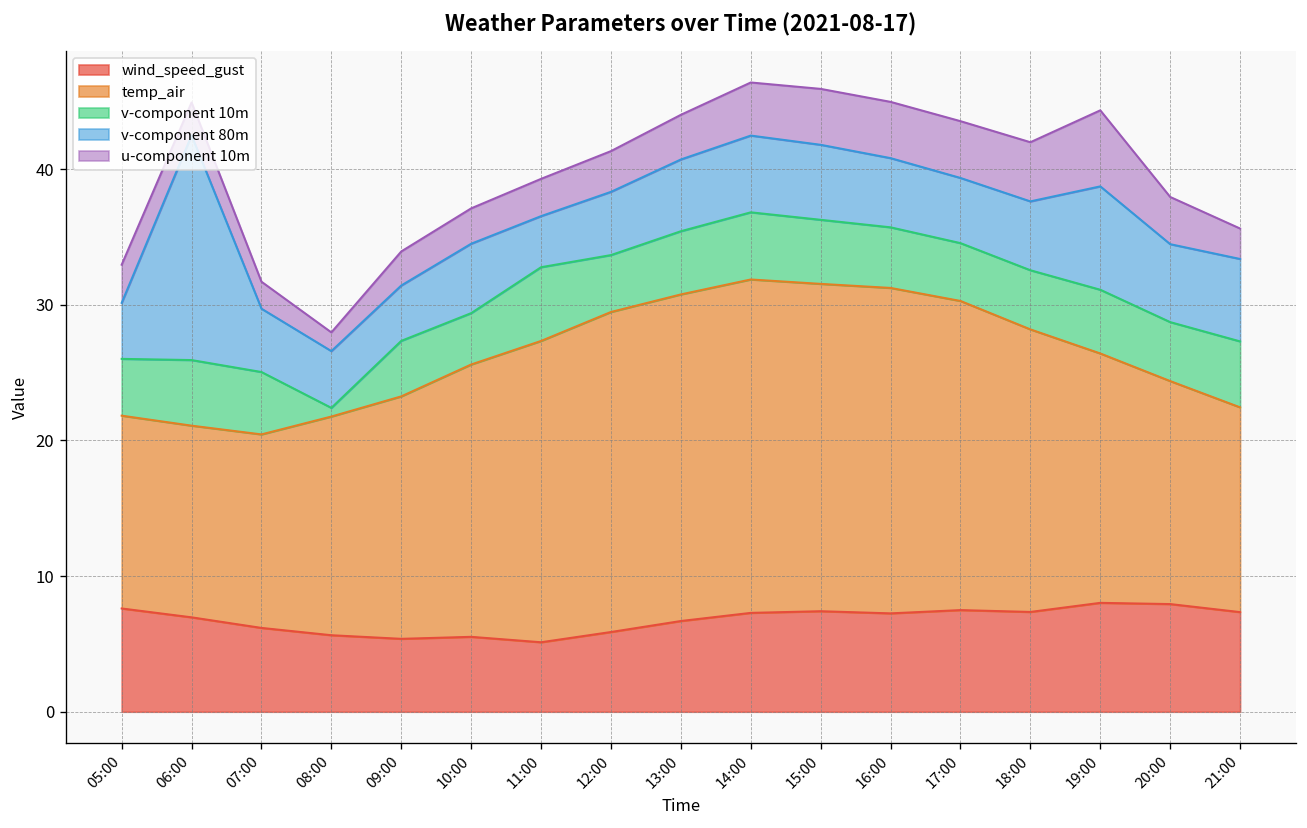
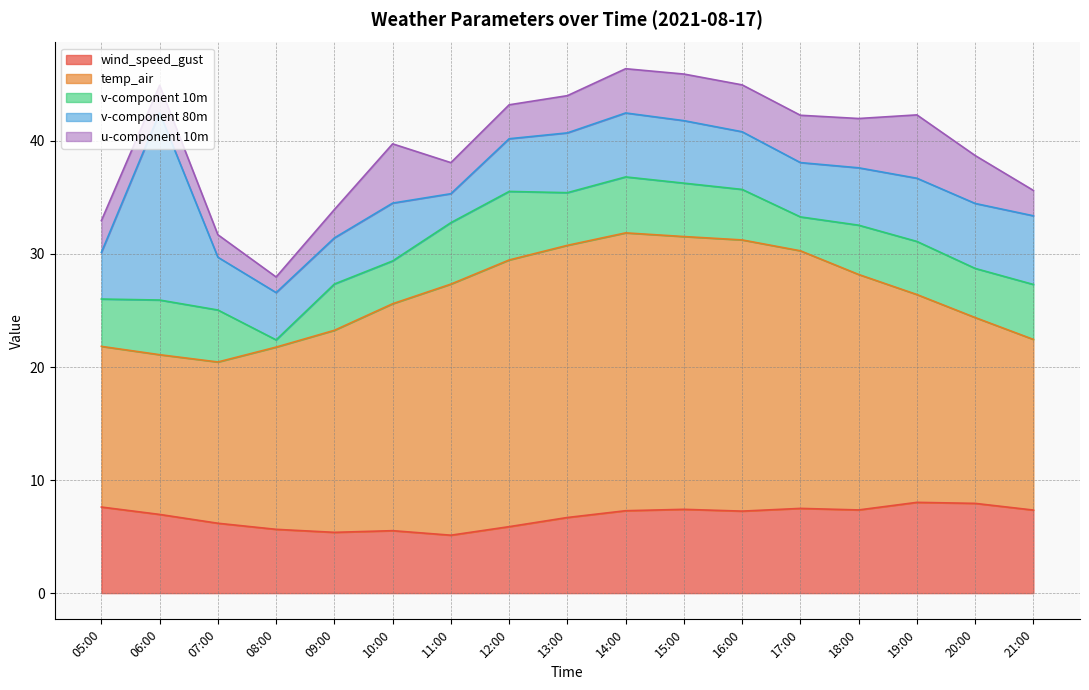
  {
    "v-component 10m": {
      "05:00": 4.2,
      "06:00": 4.8,
      "07:00": 4.6,
      "08:00": 0.6,
      "09:00": 4.1,
      "10:00": 3.8,
      "11:00": 5.4,
-     "12:00": 4.2,
+     "12:00": 6.1,
      "13:00": 4.7,
      "14:00": 5.0,
      "15:00": 4.7,
      "16:00": 4.5,
-     "17:00": 4.3,
+     "17:00": 3.0,
      "18:00": 4.4,
      "19:00": 4.7,
      "20:00": 4.3,
      "21:00": 4.9
    },
    "v-component 80m": {
      "05:00": 4.1,
      "07:00": 4.7,
      "08:00": 4.2,
      "09:00": 4.1,
      "10:00": 5.1,
-     "11:00": 3.8,
+     "11:00": 2.6,
      "12:00": 4.7,
      "13:00": 5.3,
      "14:00": 5.7,
      "15:00": 5.5,
      "16:00": 5.1,
      "17:00": 4.8,
      "18:00": 5.1,
-     "19:00": 7.6,
+     "19:00": 5.6,
      "20:00": 5.7,
      "21:00": 6.1
    },
    "u-component 10m": {
      "05:00": 2.8,
      "07:00": 2.0,
      "08:00": 1.4,
      "09:00": 2.5,
-     "10:00": 2.6,
+     "10:00": 5.2,
      "11:00": 2.7,
      "12:00": 3.0,
      "13:00": 3.3,
      "14:00": 3.9,
      "15:00": 4.1,
      "16:00": 4.1,
      "17:00": 4.2,
      "18:00": 4.4,
      "19:00": 5.6,
-     "20:00": 3.5,
+     "20:00": 4.2,
      "21:00": 2.2
    }
  }
